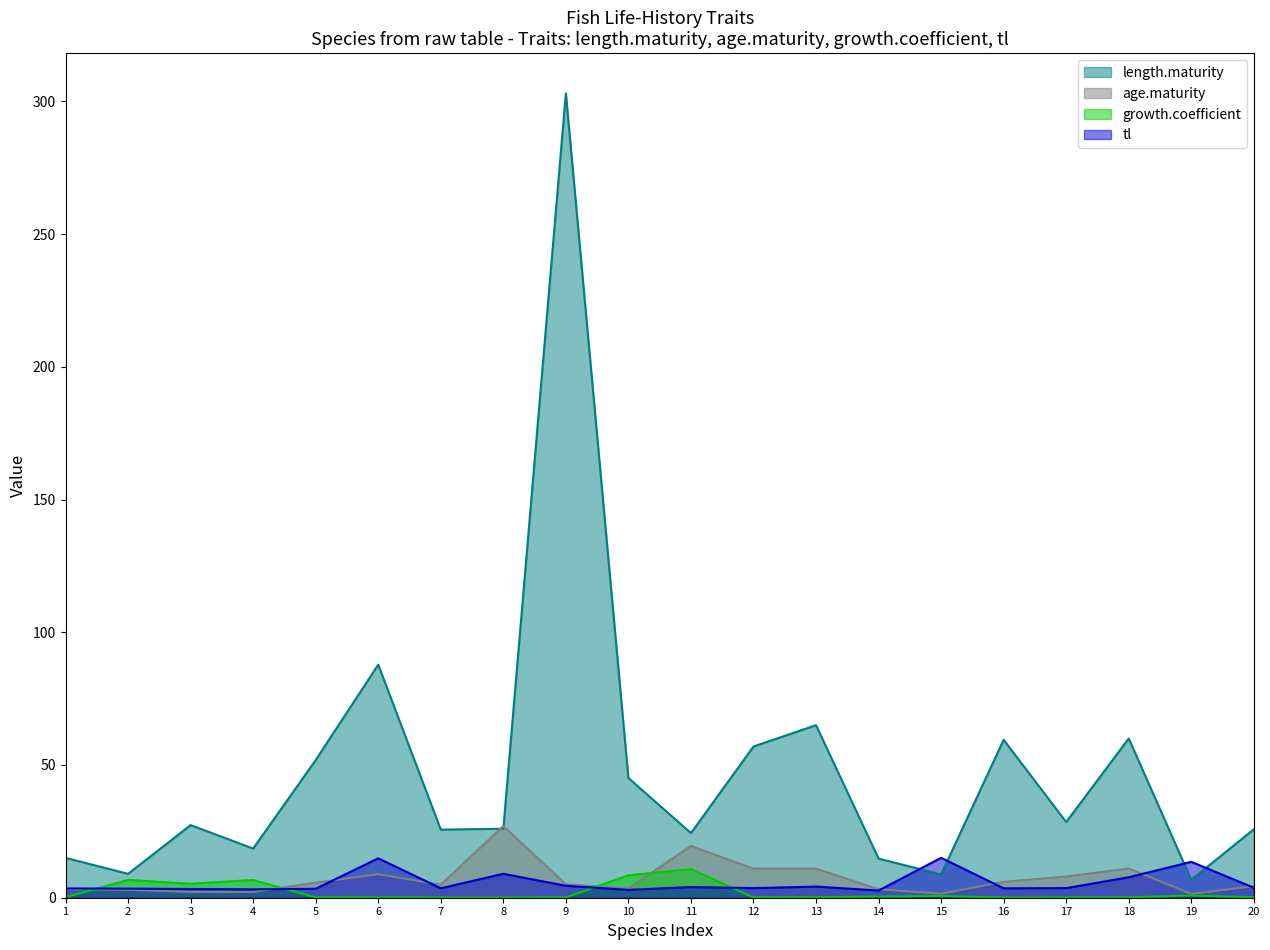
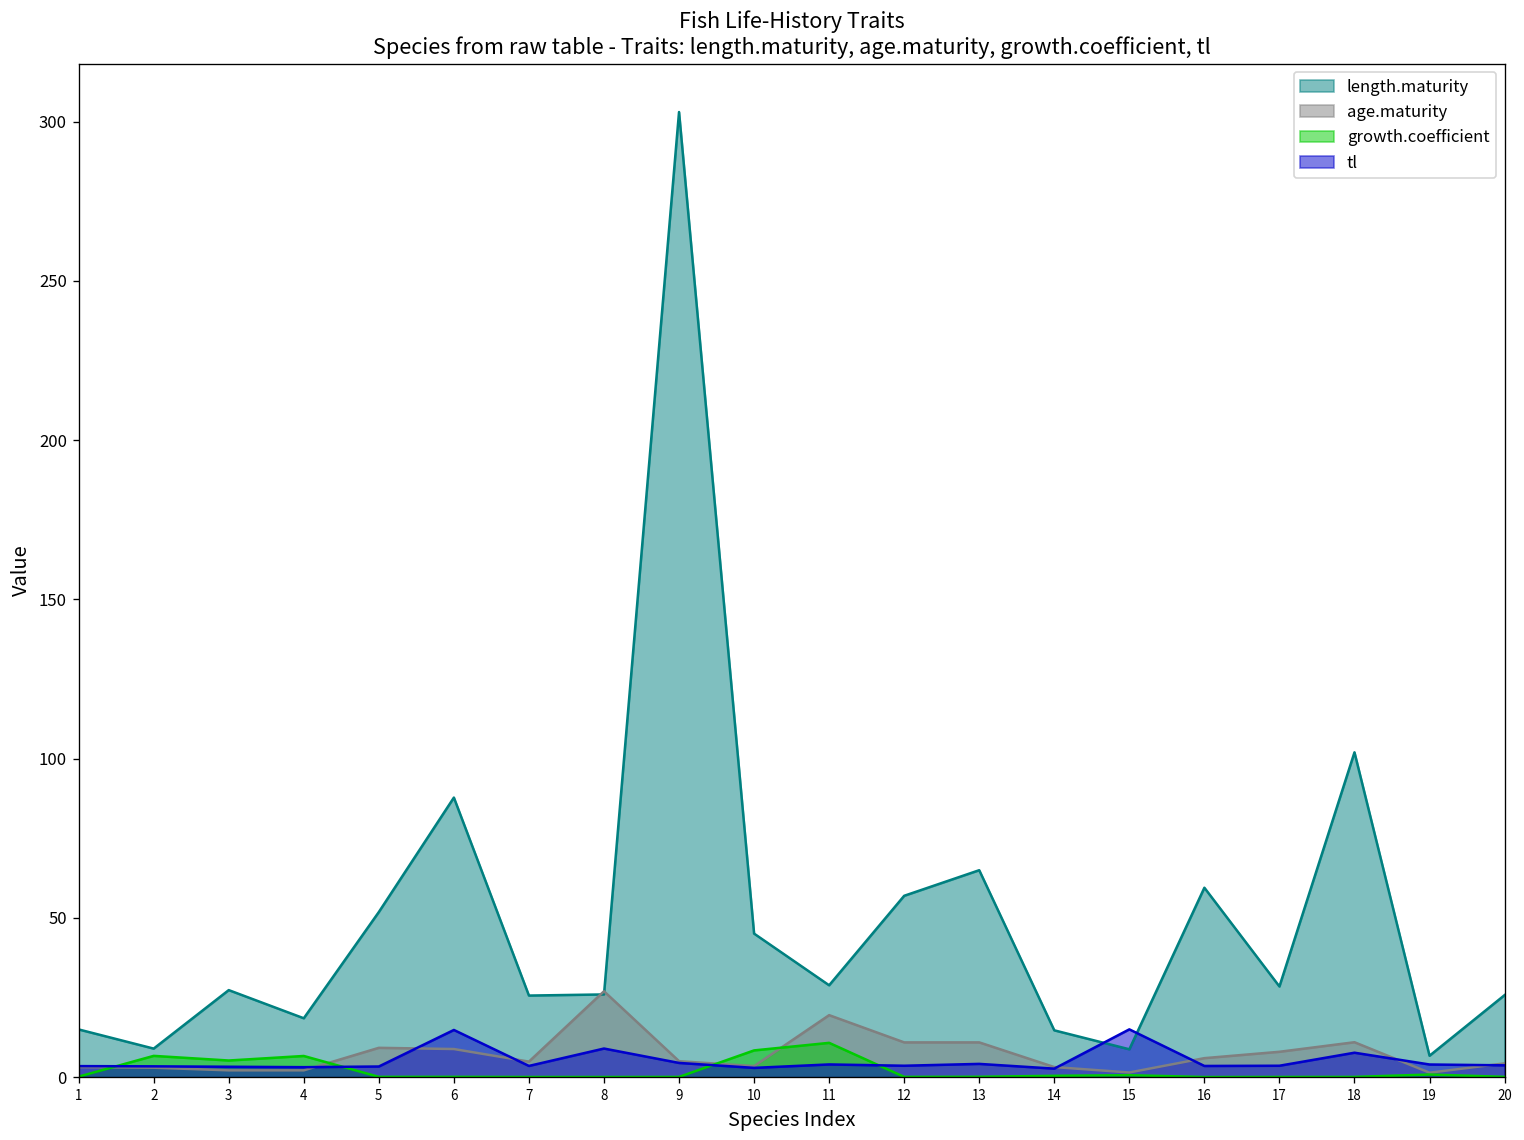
  {
    "length.maturity": {
      "1": 15,
      "2": 9,
      "3": 27,
      "4": 19,
      "5": 52,
      "6": 88,
      "7": 26,
      "8": 26,
      "9": 303,
      "10": 45,
-     "11": 24,
+     "11": 29,
      "12": 57,
      "13": 65,
      "14": 15,
      "15": 9,
      "16": 60,
      "17": 29,
-     "18": 60,
+     "18": 102,
      "19": 7,
      "20": 26
    },
    "age.maturity": {
      "3": 2,
      "4": 2,
-     "5": 6,
+     "5": 9,
      "6": 9,
      "7": 5,
      "8": 27,
      "11": 20,
      "12": 11,
      "13": 11,
      "16": 6,
      "17": 8,
      "18": 11
    },
    "growth.coefficient": {
      "1": 0,
      "2": 7,
      "3": 5,
      "4": 7,
      "5": 0,
      "6": 0,
      "7": 0,
      "8": 0,
      "9": 0,
      "10": 8,
      "11": 11,
      "12": 0,
      "13": 0,
      "14": 0,
      "16": 0,
      "17": 0,
      "18": 0,
      "20": 0
    },
    "tl": {
      "3": 3,
      "4": 3,
      "5": 3,
      "6": 15,
      "7": 4,
      "8": 9,
      "11": 4,
      "12": 4,
      "13": 4,
      "15": 15,
      "16": 4,
      "17": 4,
      "18": 8,
-     "19": 14
+     "19": 4
    }
  }
